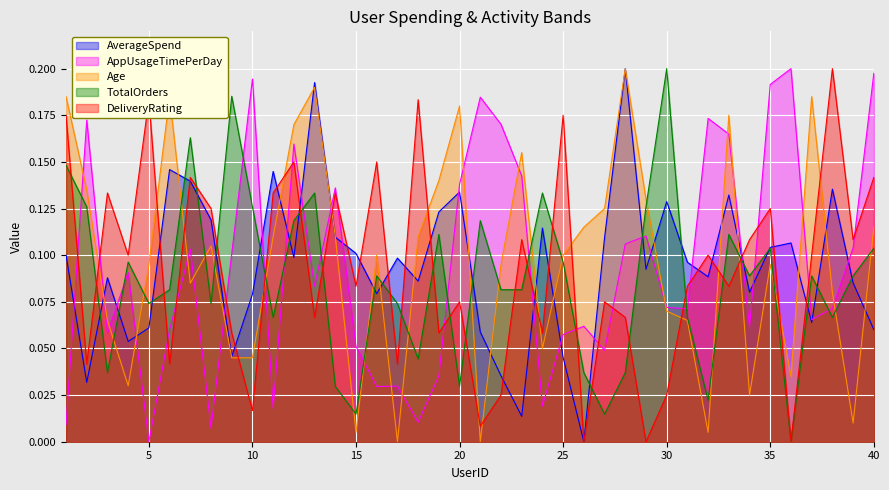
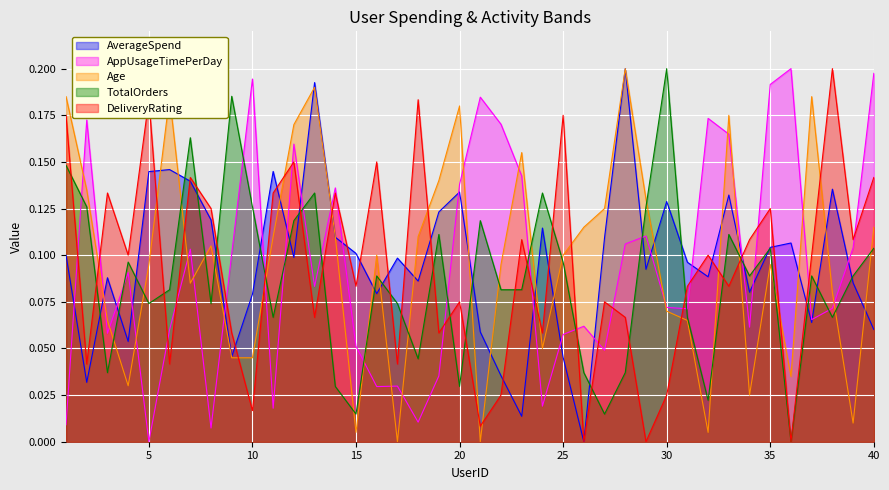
  {
    "AverageSpend": {
-     "5": 0.061,
+     "5": 0.145,
      "10": 0.079,
      "15": 0.101,
      "20": 0.134,
      "25": 0.045,
      "30": 0.129,
      "40": 0.060
    },
    "AppUsageTimePerDay": {
      "5": 0.000,
      "10": 0.194,
      "15": 0.051,
      "20": 0.138,
      "25": 0.057,
      "30": 0.072,
      "35": 0.192,
      "40": 0.197
    },
    "Age": {
      "5": 0.095,
      "10": 0.045,
      "15": 0.005,
      "20": 0.180,
      "25": 0.100,
      "30": 0.070,
      "35": 0.095,
      "40": 0.115
    },
    "TotalOrders": {
      "5": 0.074,
      "10": 0.126,
      "15": 0.015,
      "20": 0.030,
      "25": 0.096,
      "30": 0.200,
      "40": 0.104
    },
    "DeliveryRating": {
      "10": 0.017,
      "15": 0.083,
      "20": 0.075,
      "25": 0.175,
      "30": 0.025,
      "35": 0.125,
      "40": 0.142
    }
  }
